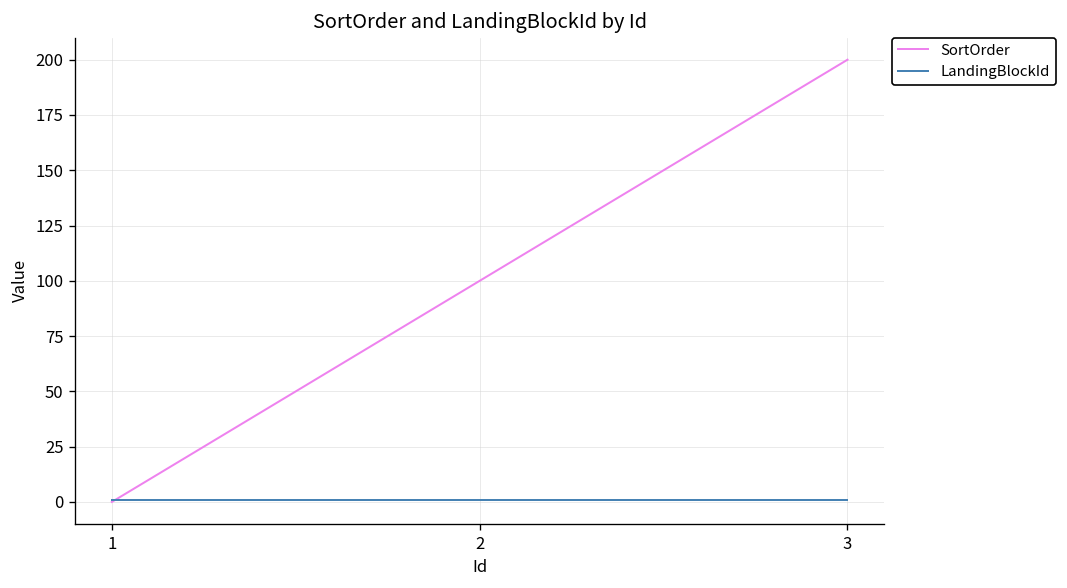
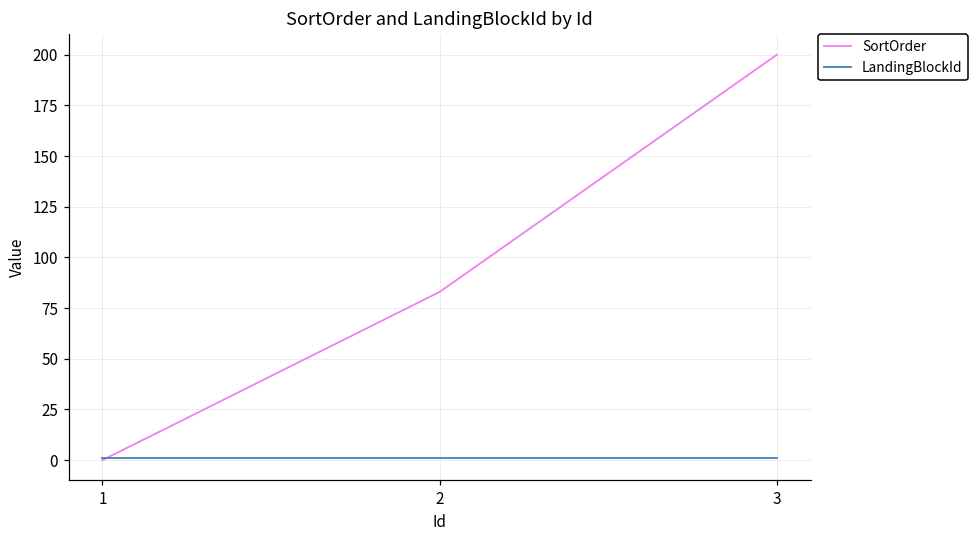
  {
    "SortOrder": {
-     "2": 100,
+     "2": 83,
      "3": 200
    },
    "LandingBlockId": {
      "2": 1,
      "3": 1
    }
  }
